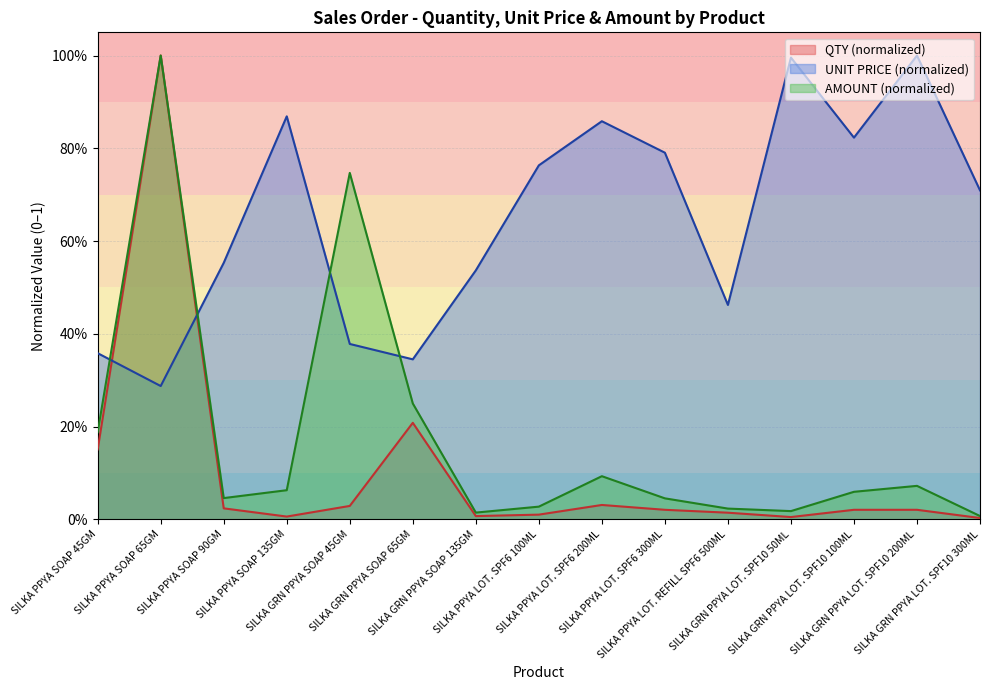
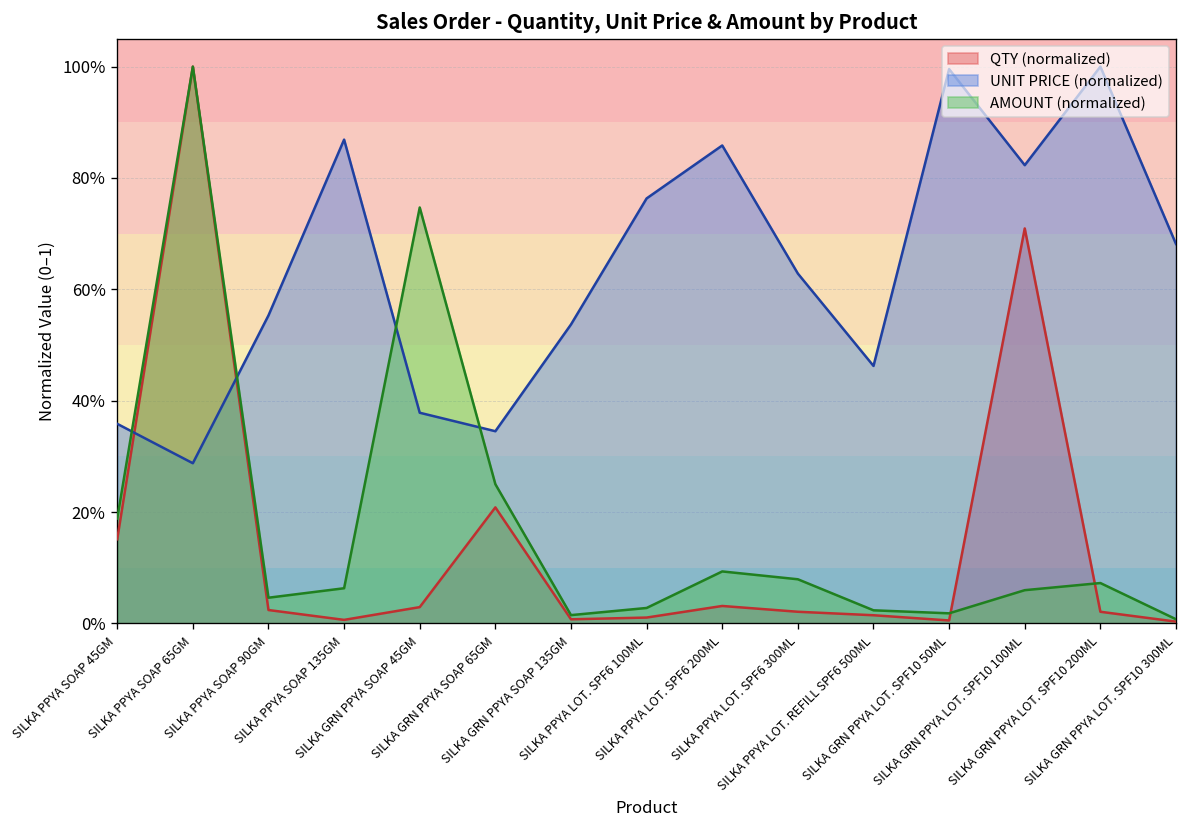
  {
    "QTY (normalized)": {
      "SILKA PPYA SOAP 45GM": "15%",
      "SILKA PPYA SOAP 90GM": "2%",
      "SILKA PPYA SOAP 135GM": "1%",
      "SILKA GRN PPYA SOAP 45GM": "3%",
      "SILKA GRN PPYA SOAP 65GM": "21%",
      "SILKA GRN PPYA SOAP 135GM": "1%",
      "SILKA PPYA LOT. SPF6 100ML": "1%",
      "SILKA PPYA LOT. SPF6 200ML": "3%",
      "SILKA PPYA LOT. SPF6 300ML": "2%",
      "SILKA PPYA LOT. REFILL SPF6 500ML": "1%",
      "SILKA GRN PPYA LOT. SPF10 50ML": "1%",
-     "SILKA GRN PPYA LOT. SPF10 100ML": "2%",
+     "SILKA GRN PPYA LOT. SPF10 100ML": "71%",
      "SILKA GRN PPYA LOT. SPF10 200ML": "2%"
    },
    "UNIT PRICE (normalized)": {
      "SILKA PPYA SOAP 45GM": "36%",
      "SILKA PPYA SOAP 65GM": "29%",
      "SILKA PPYA SOAP 90GM": "55%",
      "SILKA PPYA SOAP 135GM": "87%",
      "SILKA GRN PPYA SOAP 45GM": "38%",
      "SILKA GRN PPYA SOAP 65GM": "35%",
      "SILKA GRN PPYA SOAP 135GM": "54%",
      "SILKA PPYA LOT. SPF6 100ML": "76%",
      "SILKA PPYA LOT. SPF6 200ML": "86%",
-     "SILKA PPYA LOT. SPF6 300ML": "79%",
+     "SILKA PPYA LOT. SPF6 300ML": "63%",
      "SILKA PPYA LOT. REFILL SPF6 500ML": "46%",
      "SILKA GRN PPYA LOT. SPF10 100ML": "82%",
-     "SILKA GRN PPYA LOT. SPF10 300ML": "71%"
+     "SILKA GRN PPYA LOT. SPF10 300ML": "68%"
    },
    "AMOUNT (normalized)": {
      "SILKA PPYA SOAP 45GM": "19%",
      "SILKA PPYA SOAP 90GM": "5%",
      "SILKA PPYA SOAP 135GM": "6%",
      "SILKA GRN PPYA SOAP 45GM": "75%",
      "SILKA GRN PPYA SOAP 65GM": "25%",
      "SILKA GRN PPYA SOAP 135GM": "1%",
      "SILKA PPYA LOT. SPF6 100ML": "3%",
      "SILKA PPYA LOT. SPF6 200ML": "9%",
-     "SILKA PPYA LOT. SPF6 300ML": "5%",
+     "SILKA PPYA LOT. SPF6 300ML": "8%",
      "SILKA PPYA LOT. REFILL SPF6 500ML": "2%",
      "SILKA GRN PPYA LOT. SPF10 50ML": "2%",
      "SILKA GRN PPYA LOT. SPF10 100ML": "6%",
      "SILKA GRN PPYA LOT. SPF10 200ML": "7%"
    }
  }
